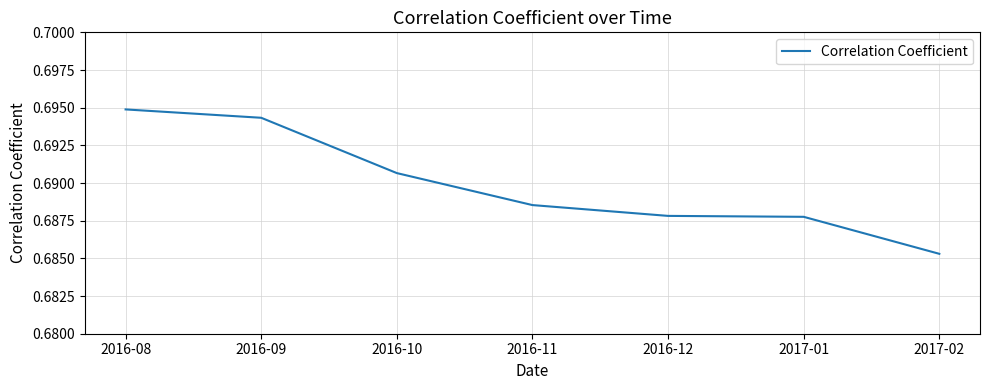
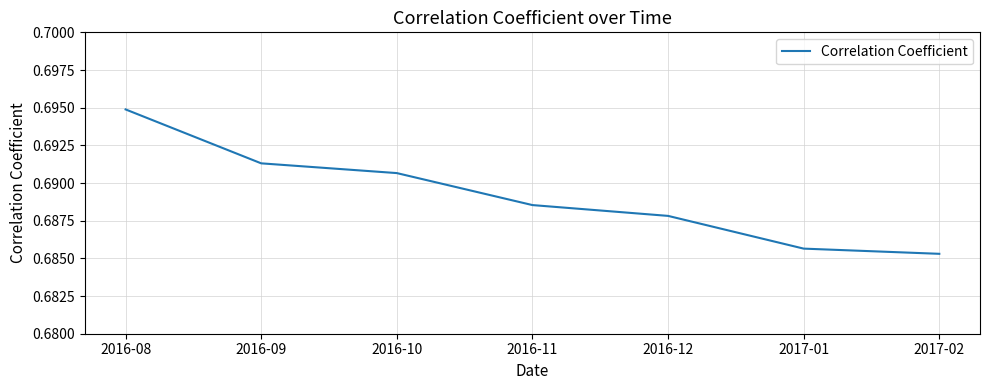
  {
    "2016-08": 0.6949,
-   "2016-09": 0.6943,
+   "2016-09": 0.6913,
    "2016-10": 0.6907,
    "2016-11": 0.6885,
    "2016-12": 0.6878,
-   "2017-01": 0.6878,
+   "2017-01": 0.6856,
    "2017-02": 0.6853
  }
